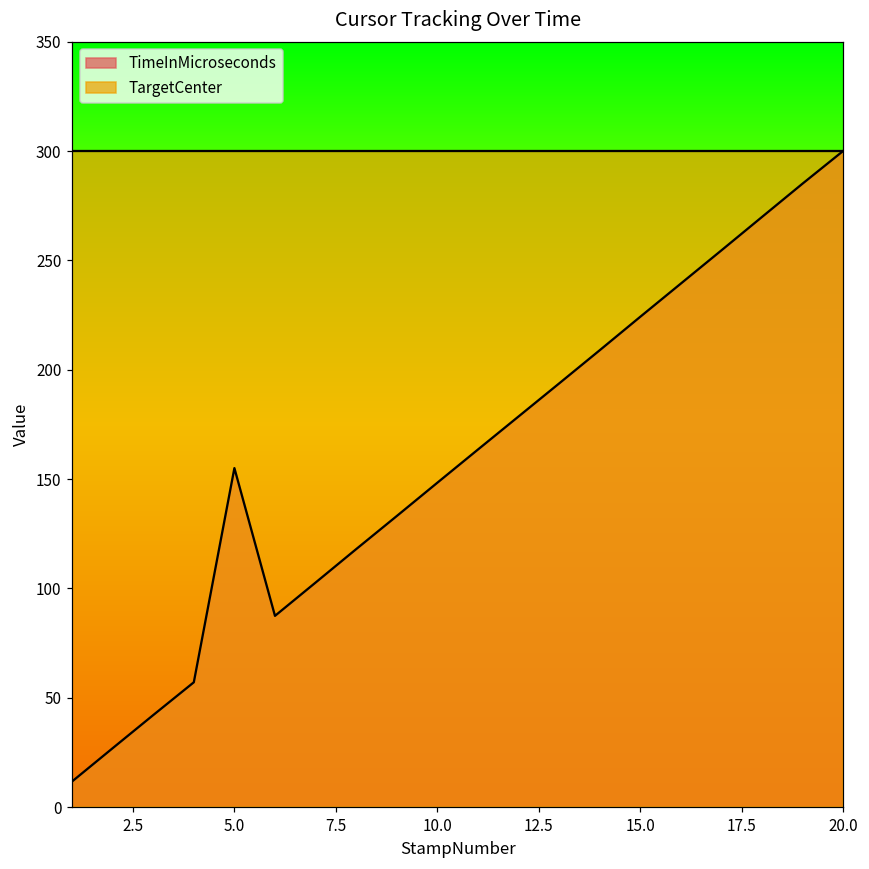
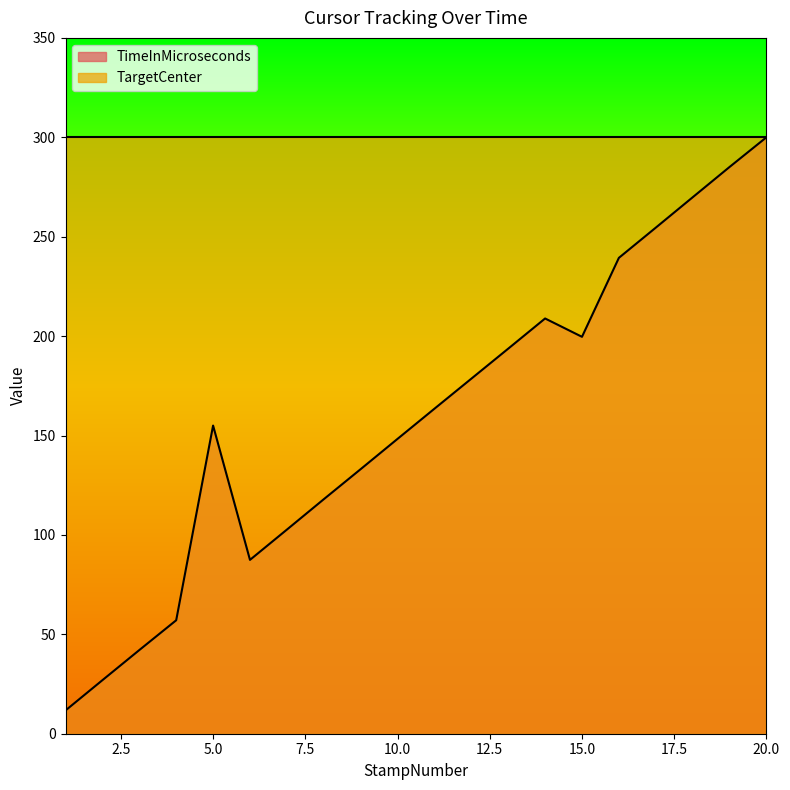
  {
    "TimeInMicroseconds": {
      "5.0": 155,
      "10.0": 148,
-     "15.0": 224
+     "15.0": 200
    },
    "TargetCenter": {
      "5.0": 300,
      "10.0": 300,
      "15.0": 300
    }
  }
